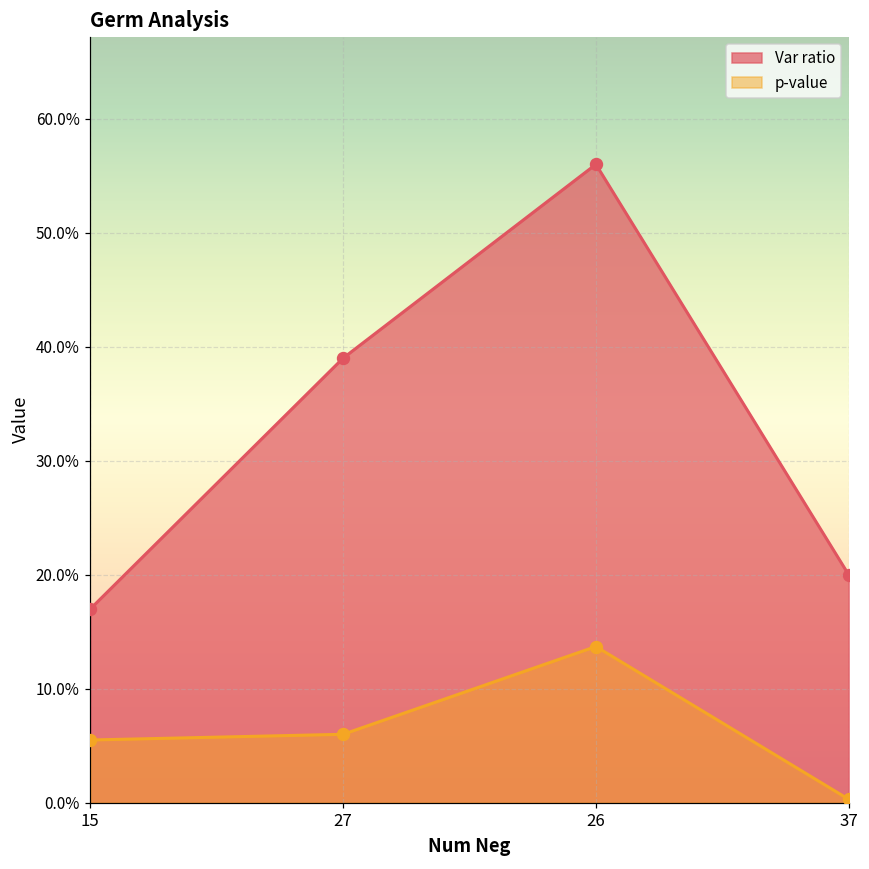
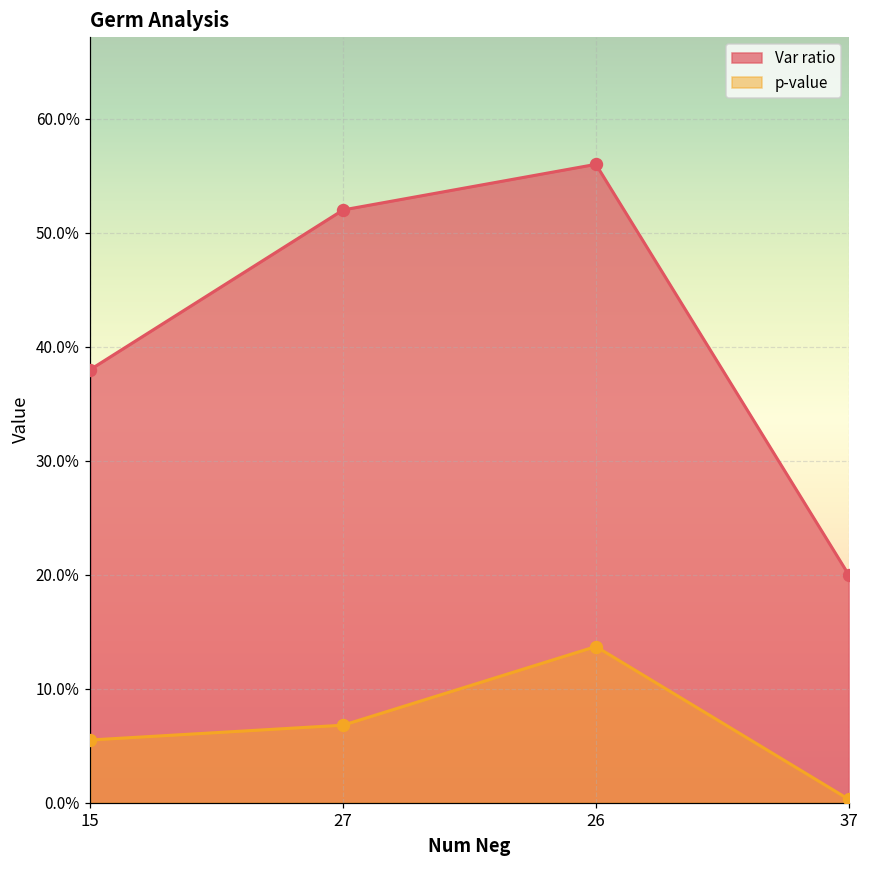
  {
    "Var ratio": {
-     "15": "17.0%",
-     "27": "39.0%",
+     "15": "38.0%",
+     "27": "52.0%",
      "26": "56.0%",
      "37": "20.0%"
    },
    "p-value": {
      "15": "5.5%",
-     "27": "6.0%",
+     "27": "6.8%",
      "26": "13.7%",
      "37": "0.3%"
    }
  }
